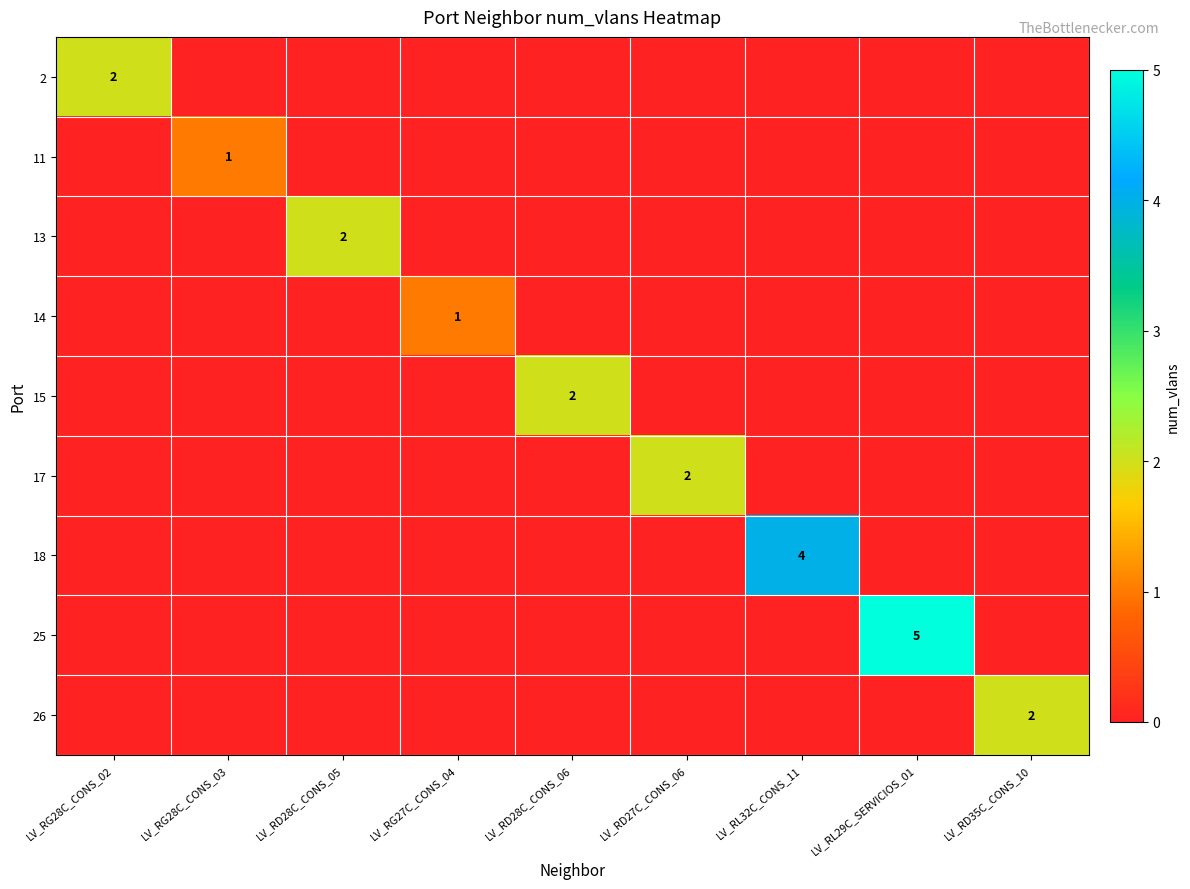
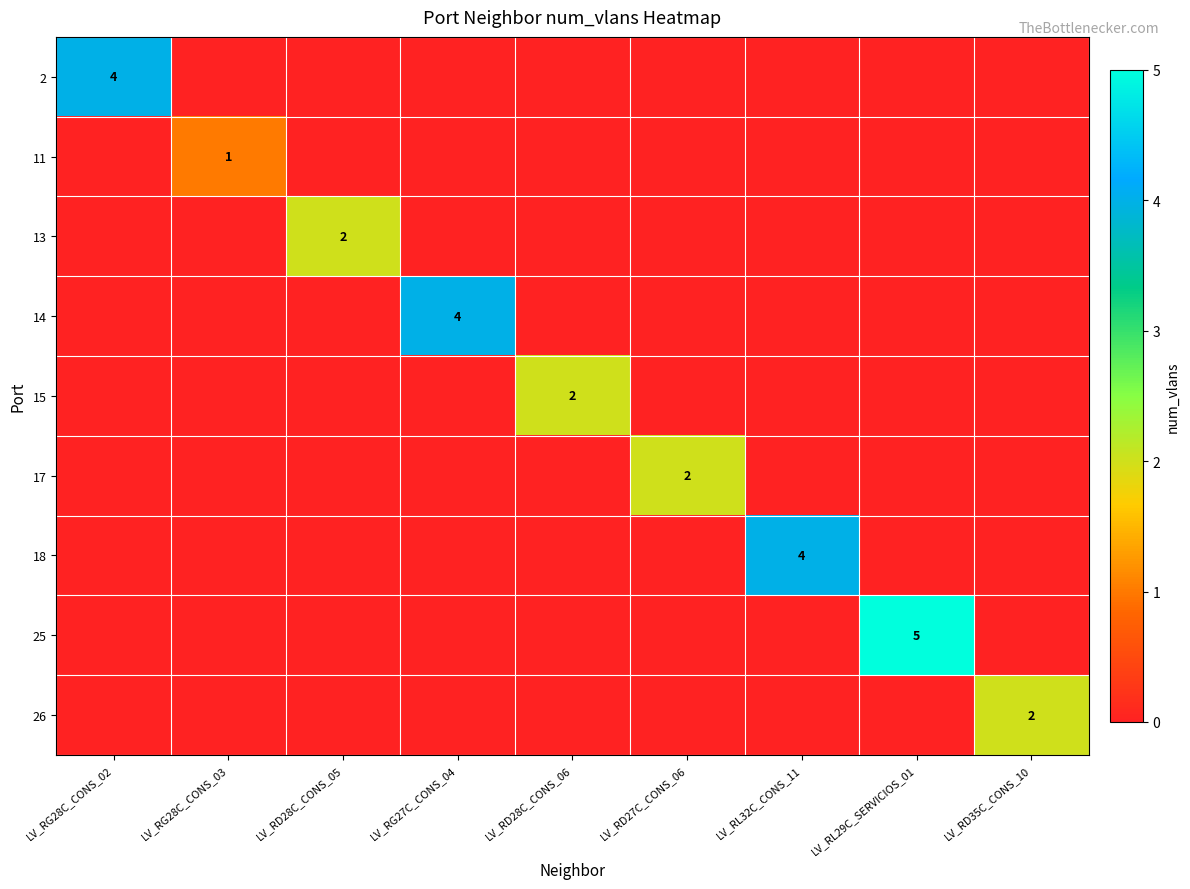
  {
    "2": {
-     "LV_RG28C_CONS_02": 2
+     "LV_RG28C_CONS_02": 4
    },
    "11": {
      "LV_RG28C_CONS_03": 1
    },
    "13": {
      "LV_RD28C_CONS_05": 2
    },
    "14": {
-     "LV_RG27C_CONS_04": 1
+     "LV_RG27C_CONS_04": 4
    },
    "15": {
      "LV_RD28C_CONS_06": 2
    },
    "17": {
      "LV_RD27C_CONS_06": 2
    },
    "18": {
      "LV_RL32C_CONS_11": 4
    },
    "25": {
      "LV_RL29C_SERVICIOS_01": 5
    },
    "26": {
      "LV_RD35C_CONS_10": 2
    }
  }
